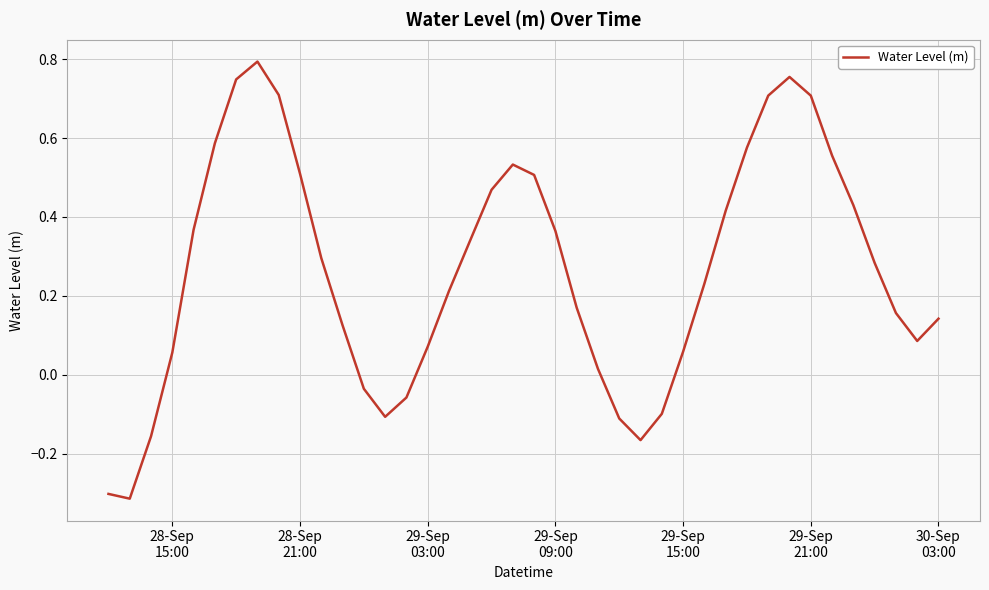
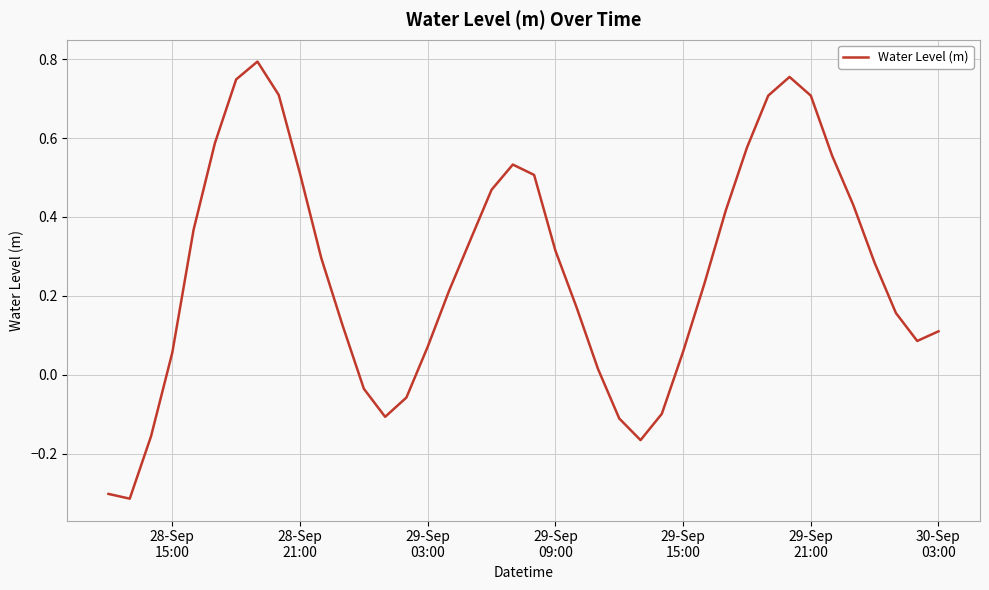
  {
    "28-Sep 15:00": 0.06,
    "28-Sep 21:00": 0.51,
    "29-Sep 03:00": 0.07,
-   "29-Sep 09:00": 0.36,
+   "29-Sep 09:00": 0.31,
    "29-Sep 15:00": 0.06,
    "29-Sep 21:00": 0.71,
-   "30-Sep 03:00": 0.14
+   "30-Sep 03:00": 0.11
  }
